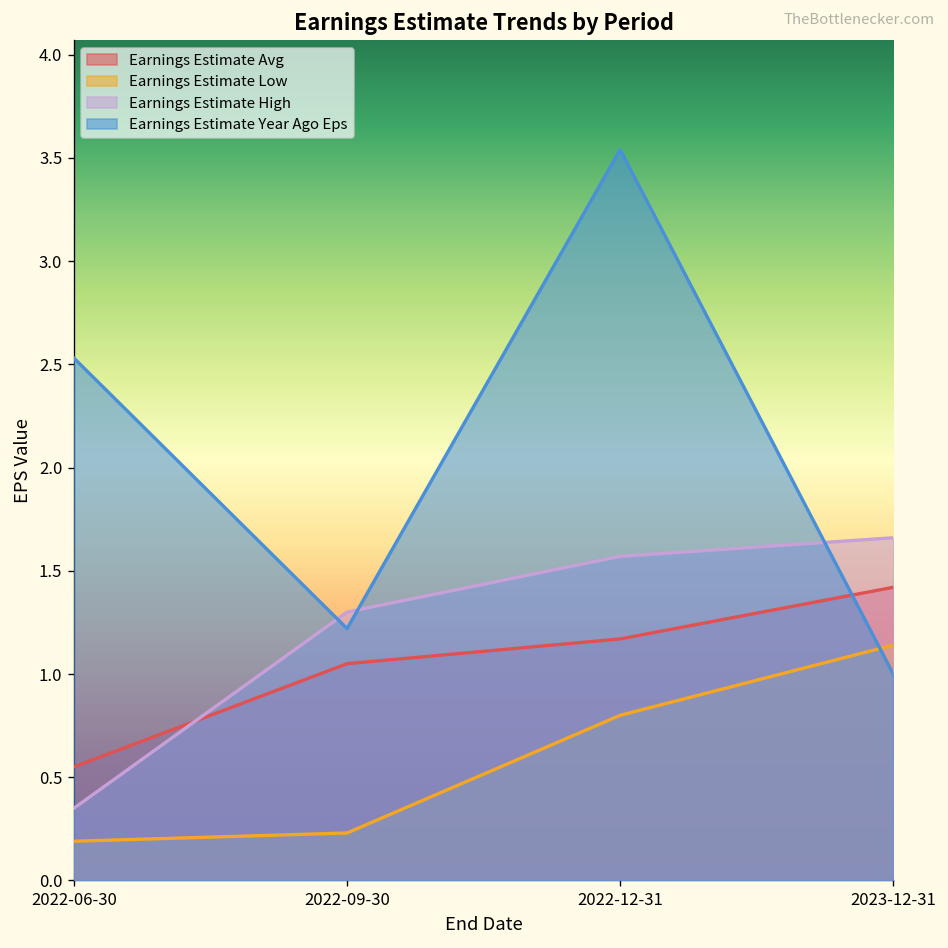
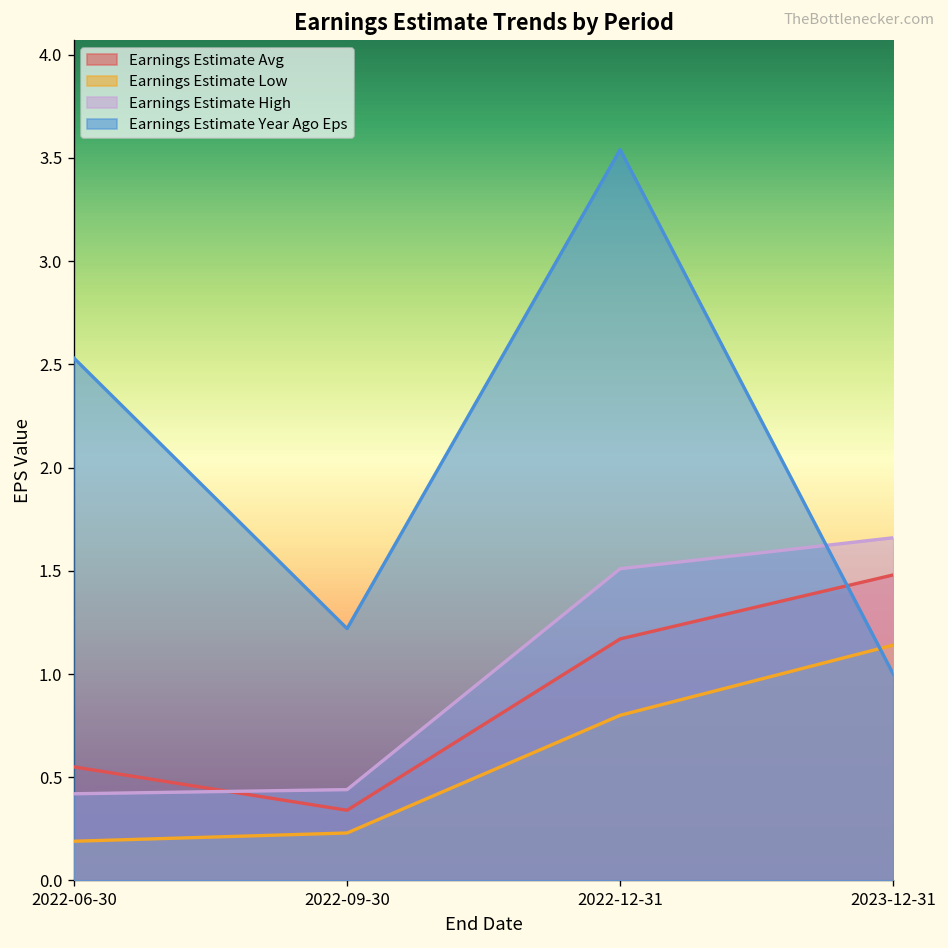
  {
    "Earnings Estimate Avg": {
      "2022-06-30": 0.55,
-     "2022-09-30": 1.05,
+     "2022-09-30": 0.34,
      "2022-12-31": 1.17,
-     "2023-12-31": 1.42
+     "2023-12-31": 1.48
    },
    "Earnings Estimate Low": {
      "2022-06-30": 0.19,
      "2022-09-30": 0.23,
      "2022-12-31": 0.80,
      "2023-12-31": 1.14
    },
    "Earnings Estimate High": {
-     "2022-06-30": 0.35,
-     "2022-09-30": 1.30,
-     "2022-12-31": 1.57,
+     "2022-06-30": 0.42,
+     "2022-09-30": 0.44,
+     "2022-12-31": 1.51,
      "2023-12-31": 1.66
    },
    "Earnings Estimate Year Ago Eps": {
      "2022-06-30": 2.53,
      "2022-09-30": 1.22,
      "2022-12-31": 3.54,
      "2023-12-31": 1.00
    }
  }
